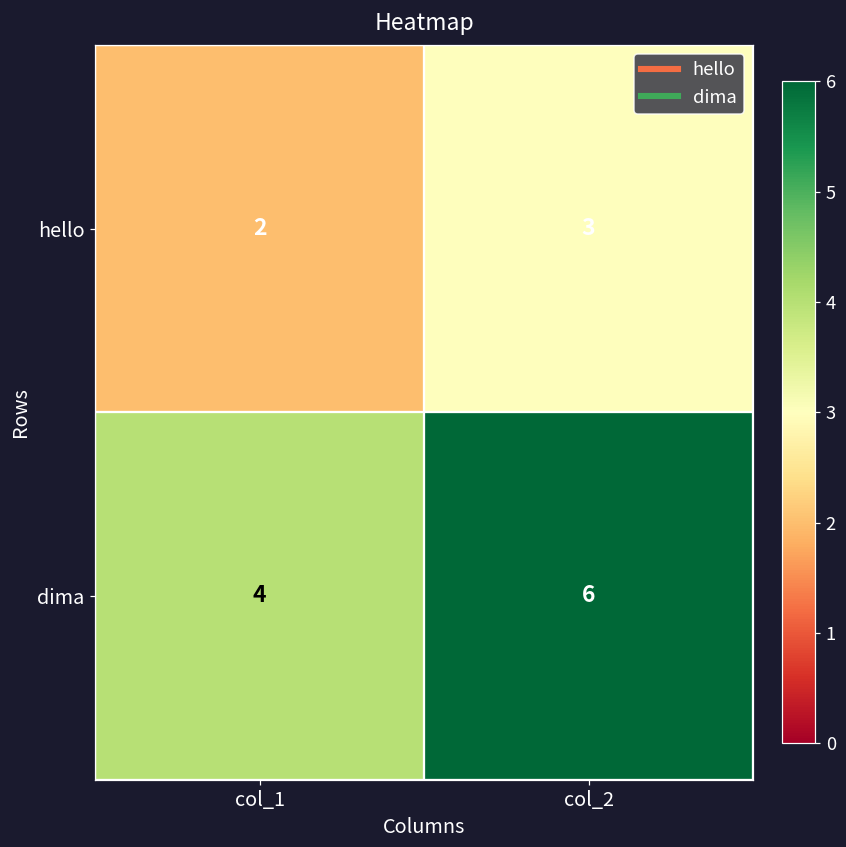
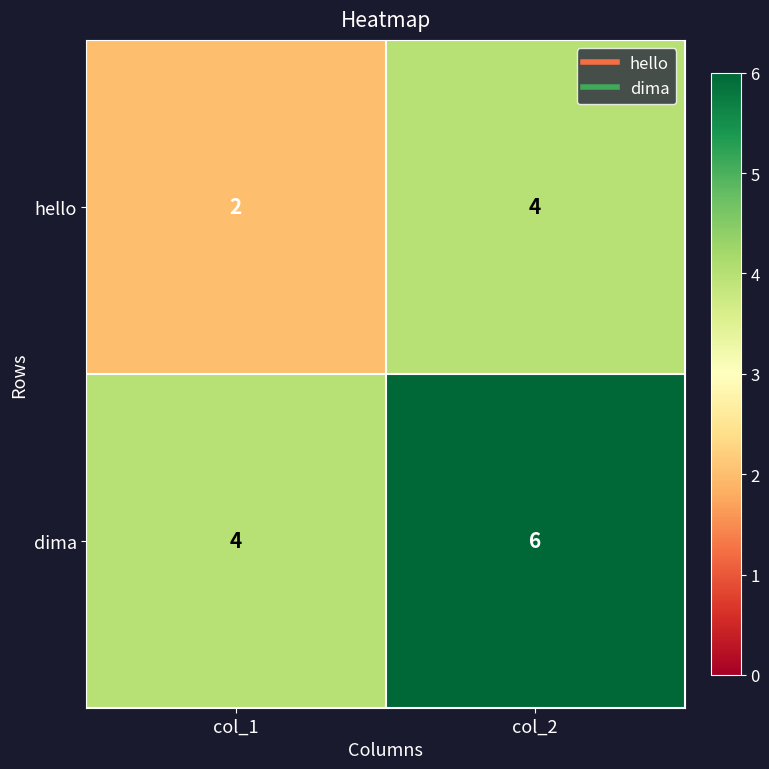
  {
    "hello": {
      "col_1": 2,
-     "col_2": 3
+     "col_2": 4
    },
    "dima": {
      "col_1": 4,
      "col_2": 6
    }
  }
